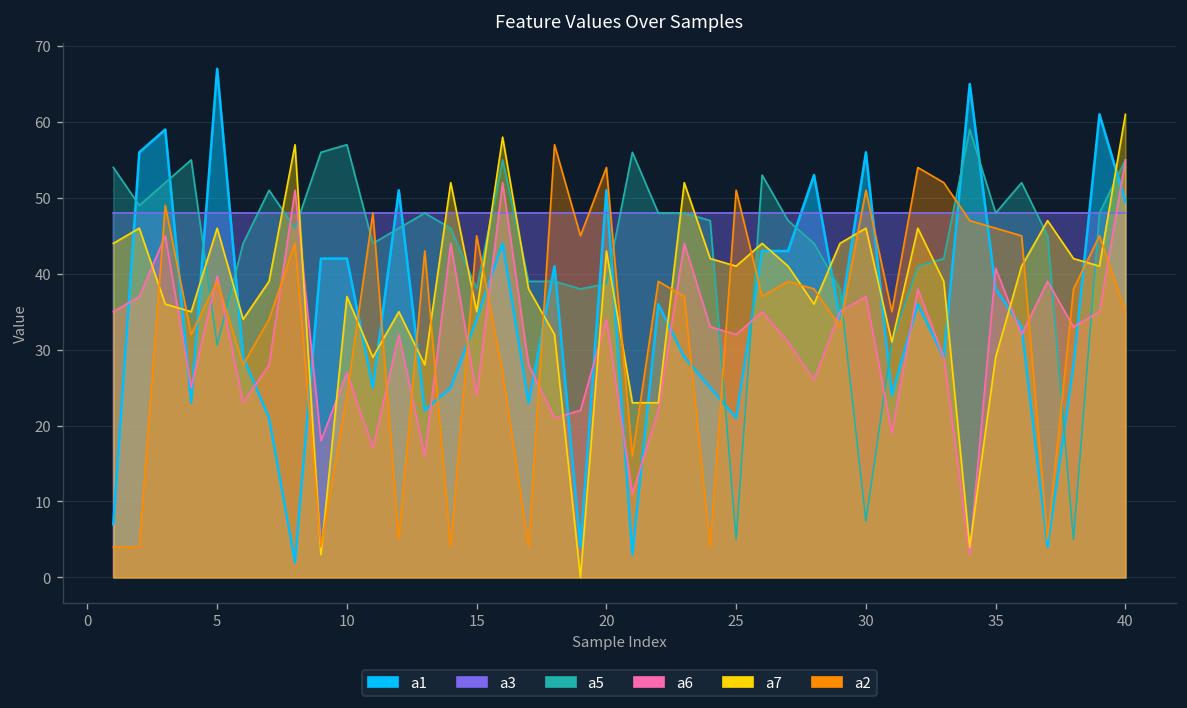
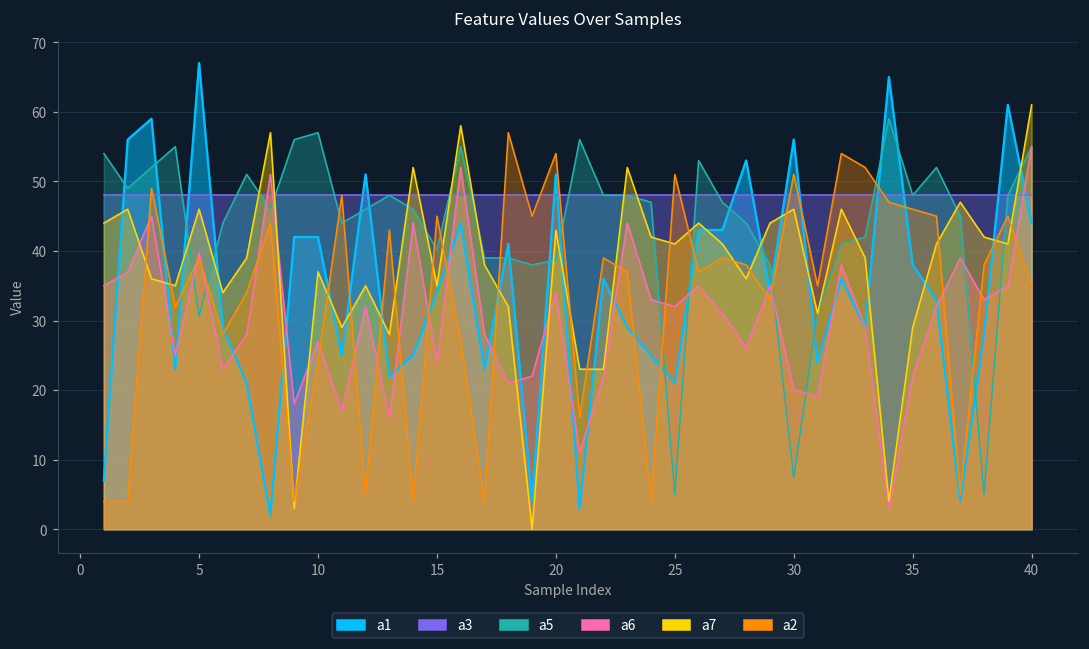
  {
    "a1": {
      "5": 67,
      "10": 42,
      "15": 34,
      "20": 51,
      "25": 21,
      "30": 56,
      "35": 38,
-     "40": 50
+     "40": 44
    },
    "a3": {
      "5": 48,
      "10": 48,
      "15": 48,
      "20": 48,
      "25": 48,
      "30": 48,
      "40": 48
    },
    "a5": {
      "5": 31,
      "10": 57,
-     "15": 38,
+     "15": 40,
      "20": 39,
      "25": 5,
      "30": 7
    },
    "a6": {
      "5": 40,
      "10": 27,
      "15": 24,
      "20": 34,
      "25": 32,
-     "30": 37,
-     "35": 41
+     "30": 20,
+     "35": 22
    }
  }
